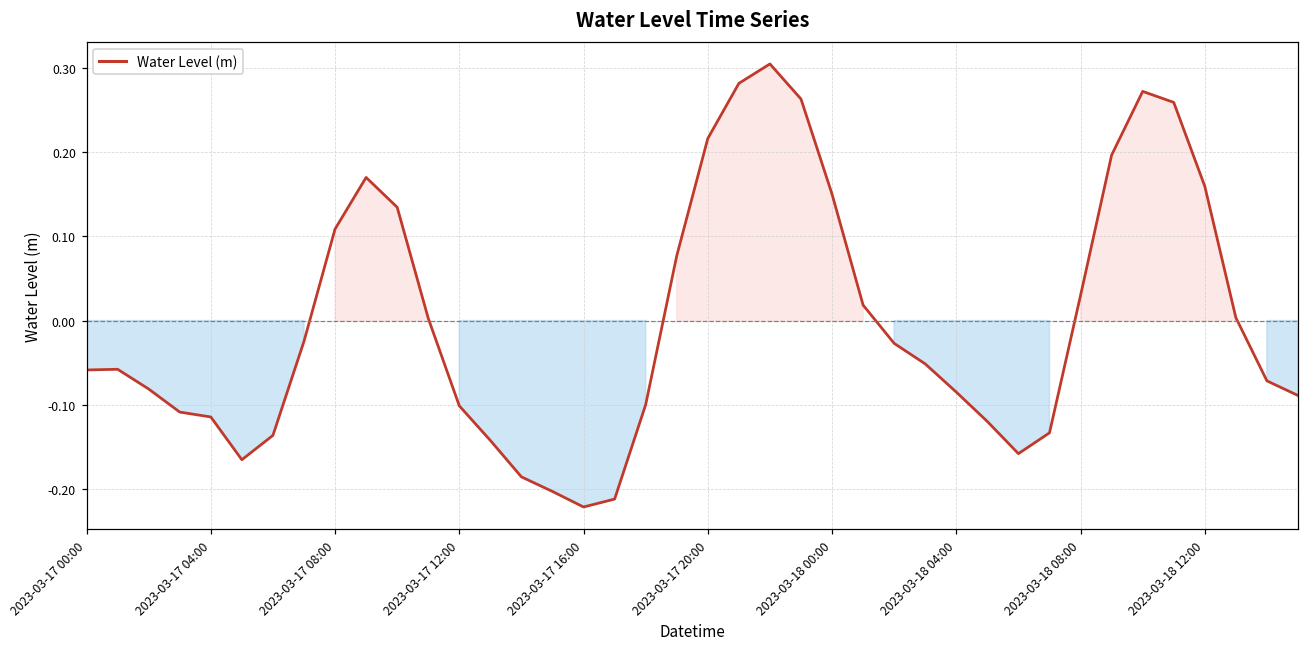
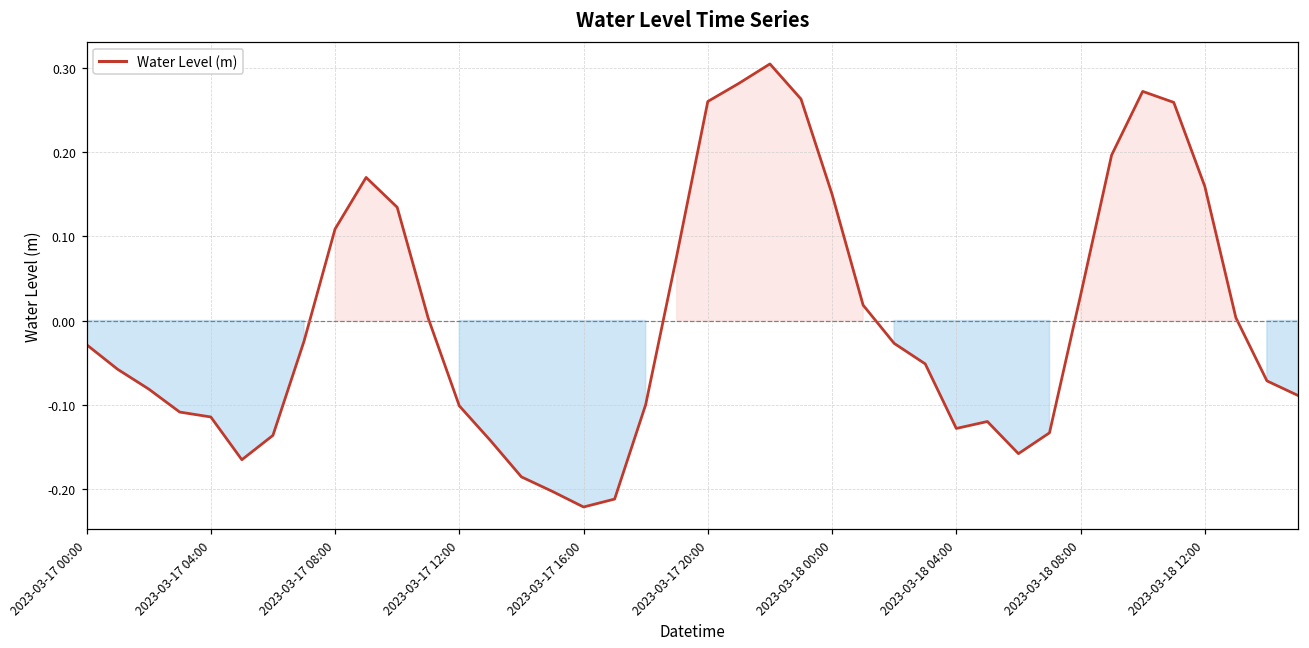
  {
-   "2023-03-17 00:00": -0.06,
+   "2023-03-17 00:00": -0.03,
    "2023-03-17 04:00": -0.11,
    "2023-03-17 08:00": 0.11,
    "2023-03-17 12:00": -0.10,
    "2023-03-17 16:00": -0.22,
-   "2023-03-17 20:00": 0.22,
+   "2023-03-17 20:00": 0.26,
    "2023-03-18 00:00": 0.15,
-   "2023-03-18 04:00": -0.08,
+   "2023-03-18 04:00": -0.13,
    "2023-03-18 08:00": 0.03,
    "2023-03-18 12:00": 0.16
  }
